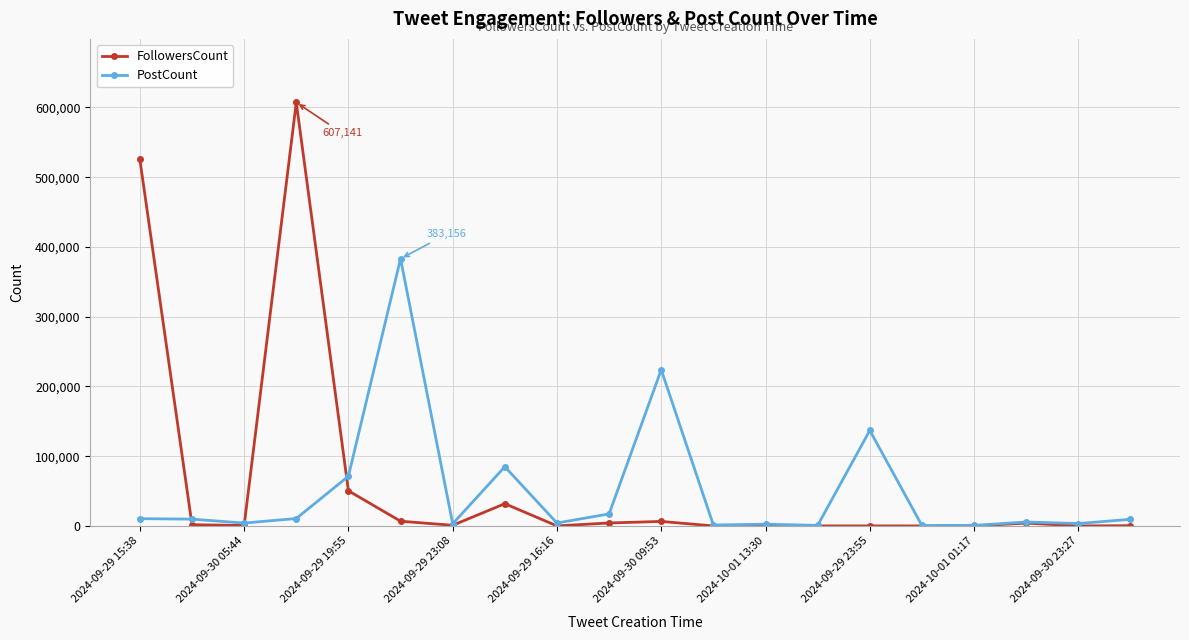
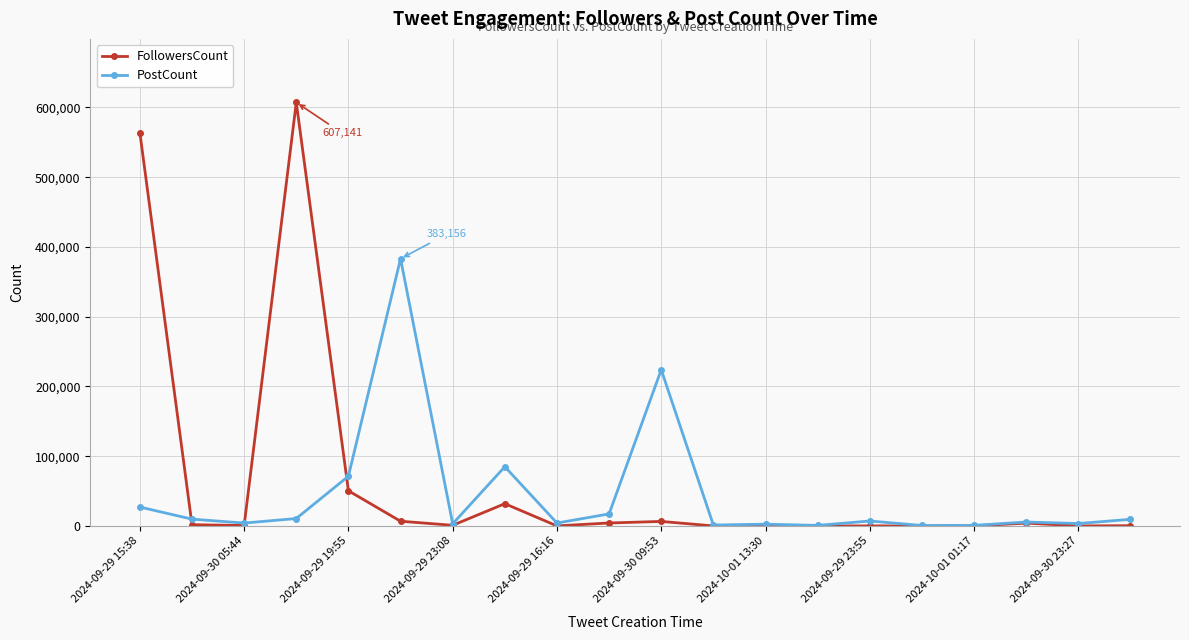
  {
    "FollowersCount": {
-     "2024-09-29 15:38": "530,000",
+     "2024-09-29 15:38": "560,000",
      "2024-09-29 19:55": "50,000",
      "2024-09-29 16:16": "0",
      "2024-09-30 09:53": "10,000",
      "2024-09-29 23:55": "0"
    },
    "PostCount": {
-     "2024-09-29 15:38": "10,000",
+     "2024-09-29 15:38": "30,000",
      "2024-09-29 19:55": "70,000",
      "2024-09-29 16:16": "0",
      "2024-09-30 09:53": "220,000",
-     "2024-09-29 23:55": "140,000"
+     "2024-09-29 23:55": "10,000"
    }
  }
